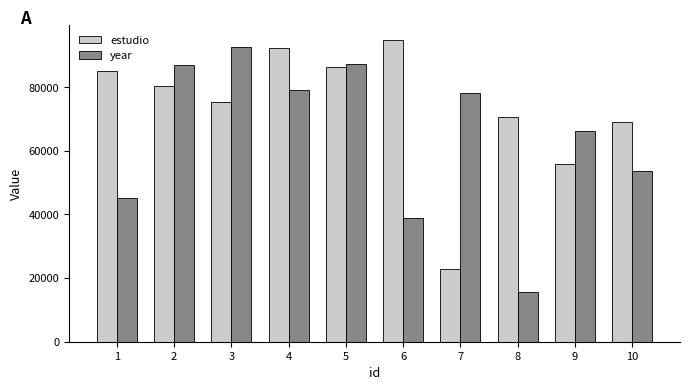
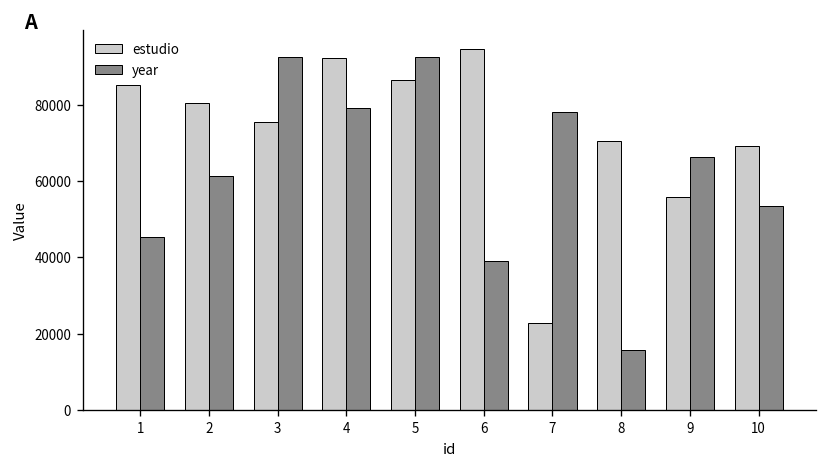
  {
    "estudio": {
      "1": 85000,
      "2": 80000,
      "3": 75000,
      "4": 92000,
      "5": 86000,
      "6": 95000,
      "7": 23000,
      "8": 71000,
      "9": 56000,
      "10": 69000
    },
    "year": {
      "1": 45000,
-     "2": 87000,
+     "2": 61000,
      "3": 92000,
      "4": 79000,
-     "5": 87000,
+     "5": 92000,
      "6": 39000,
      "7": 78000,
      "8": 16000,
      "9": 66000,
      "10": 54000
    }
  }
